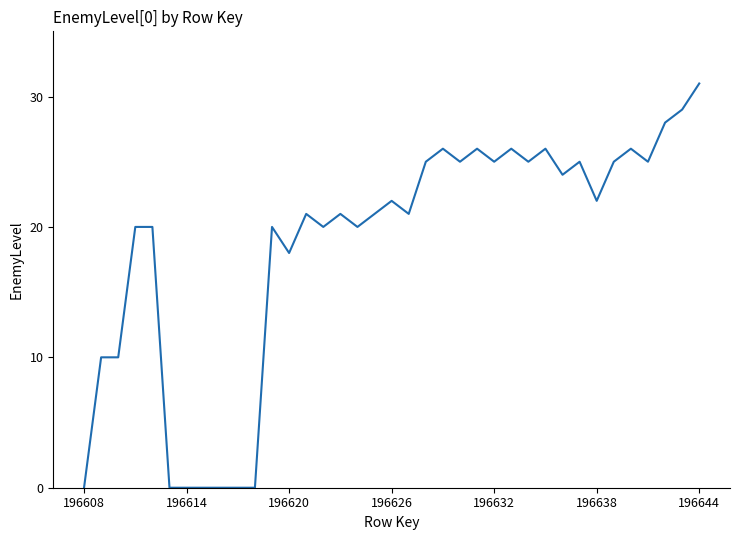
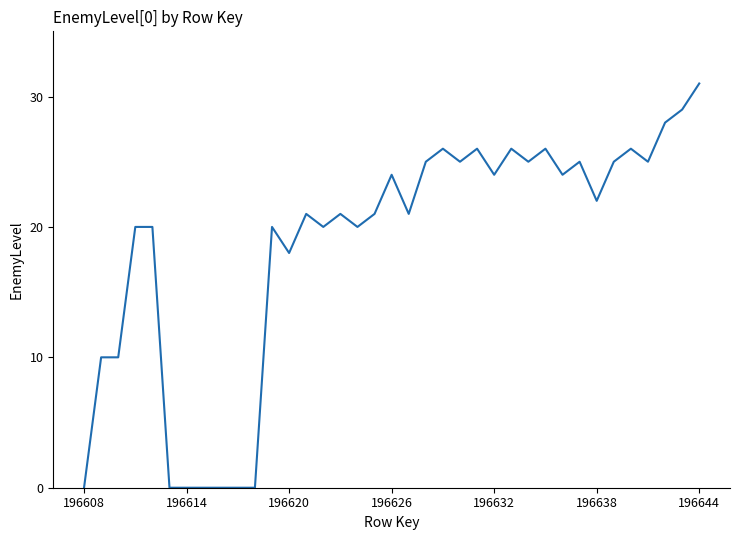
  {
    "196608": 0,
    "196614": 0,
    "196620": 18,
-   "196626": 22,
-   "196632": 25,
+   "196626": 24,
+   "196632": 24,
    "196638": 22,
    "196644": 31
  }
